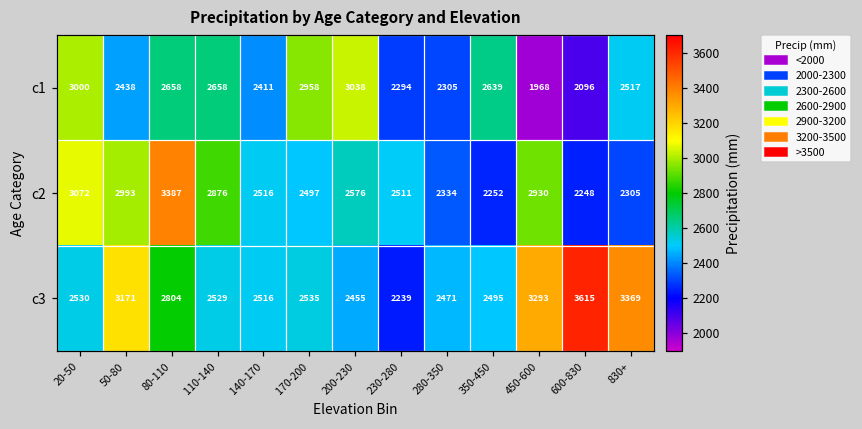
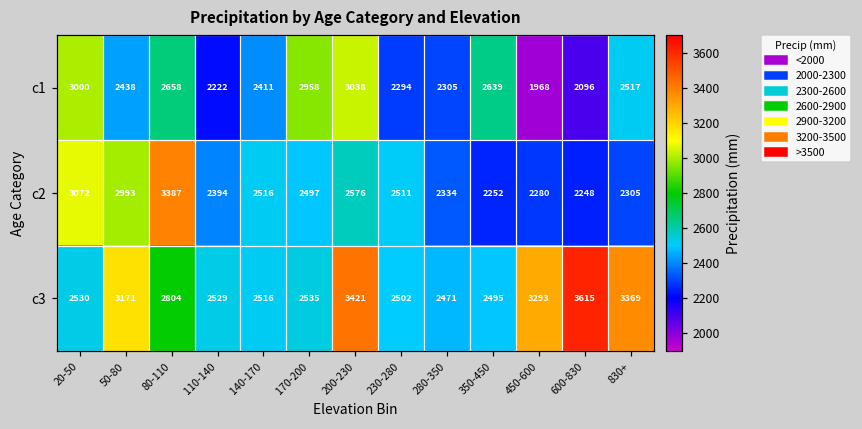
  {
    "c1": {
      "20-50": 3000,
      "50-80": 2438,
      "80-110": 2658,
-     "110-140": 2658,
+     "110-140": 2222,
      "140-170": 2411,
      "170-200": 2958,
      "200-230": 3038,
      "230-280": 2294,
      "280-350": 2305,
      "350-450": 2639,
      "450-600": 1968,
      "600-830": 2096,
      "830+": 2517
    },
    "c2": {
      "20-50": 3072,
      "50-80": 2993,
      "80-110": 3387,
-     "110-140": 2876,
+     "110-140": 2394,
      "140-170": 2516,
      "170-200": 2497,
      "200-230": 2576,
      "230-280": 2511,
      "280-350": 2334,
      "350-450": 2252,
-     "450-600": 2930,
+     "450-600": 2280,
      "600-830": 2248,
      "830+": 2305
    },
    "c3": {
      "20-50": 2530,
      "50-80": 3171,
      "80-110": 2804,
      "110-140": 2529,
      "140-170": 2516,
      "170-200": 2535,
-     "200-230": 2455,
-     "230-280": 2239,
+     "200-230": 3421,
+     "230-280": 2502,
      "280-350": 2471,
      "350-450": 2495,
      "450-600": 3293,
      "600-830": 3615,
      "830+": 3369
    }
  }
